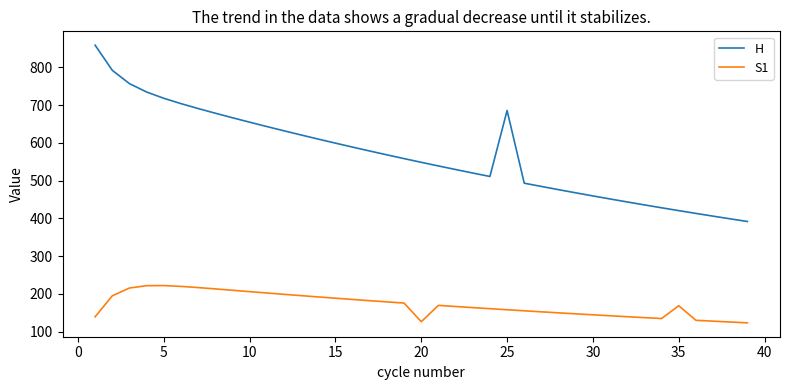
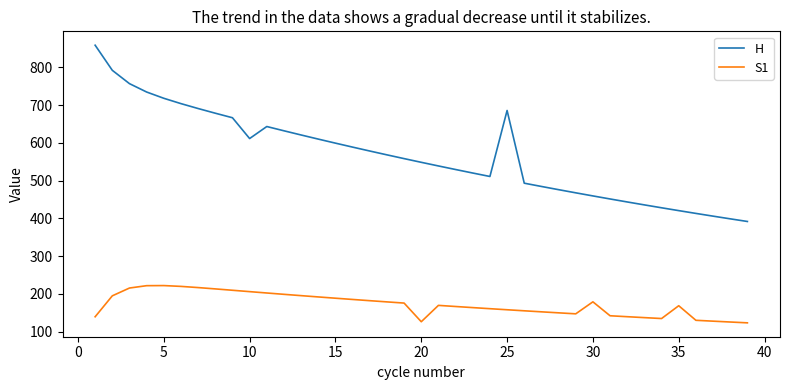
  {
    "H": {
      "5": 720,
-     "10": 650,
+     "10": 610,
      "15": 600,
      "20": 550,
      "25": 690,
      "30": 460,
      "35": 420
    },
    "S1": {
      "5": 220,
      "10": 210,
      "15": 190,
      "20": 130,
      "25": 160,
-     "30": 140,
+     "30": 180,
      "35": 170
    }
  }
